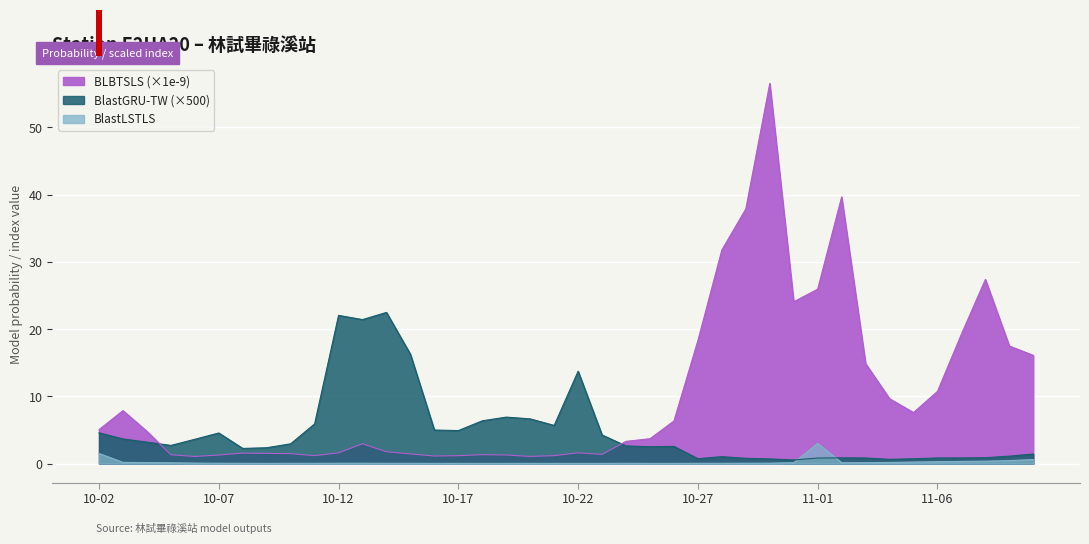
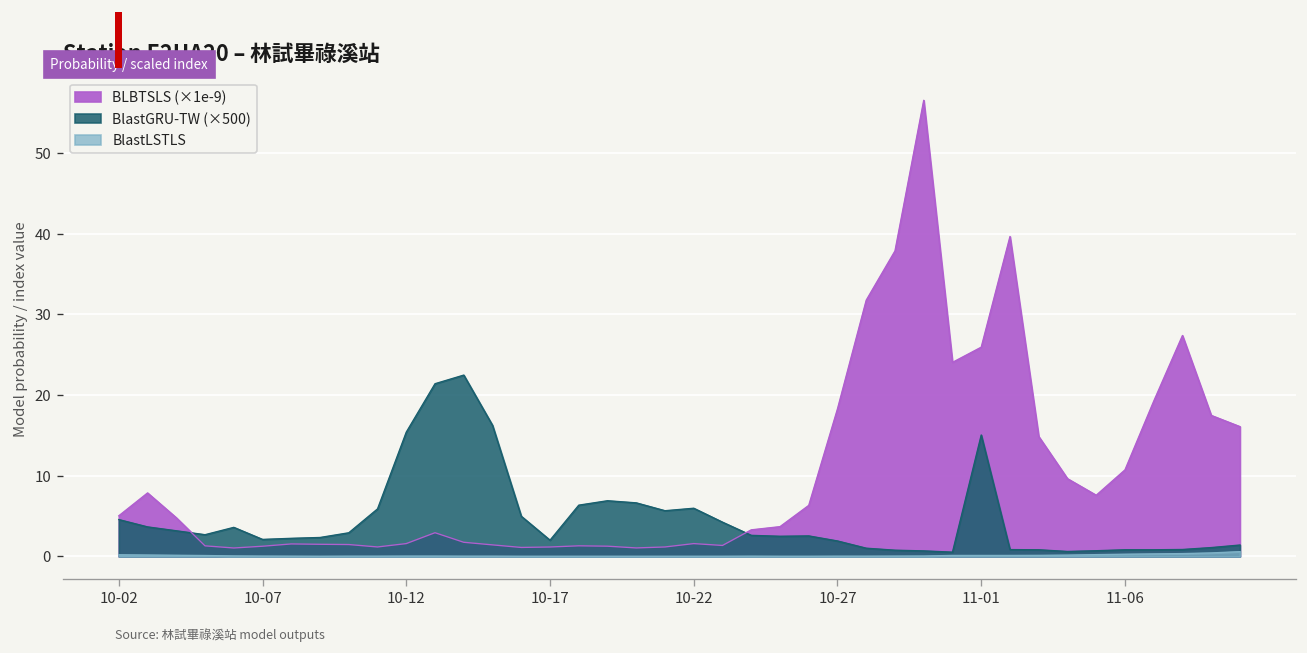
  {
    "BlastLSTLS": {
-     "10-02": 2,
+     "10-02": 0,
      "10-07": 0,
      "10-12": 0,
      "10-17": 0,
      "10-22": 0,
      "10-27": 0,
-     "11-01": 3,
+     "11-01": 0,
      "11-06": 0
    },
    "BLBTSLS (×1e-9)": {
      "10-02": 5,
      "10-07": 1,
      "10-12": 2,
      "10-17": 1,
      "10-22": 2,
      "10-27": 18,
      "11-01": 26,
      "11-06": 11
    },
    "BlastGRU-TW (×500)": {
      "10-02": 5,
-     "10-07": 5,
-     "10-12": 22,
-     "10-17": 5,
-     "10-22": 14,
-     "10-27": 1,
-     "11-01": 1,
+     "10-07": 2,
+     "10-12": 15,
+     "10-17": 2,
+     "10-22": 6,
+     "10-27": 2,
+     "11-01": 15,
      "11-06": 1
    }
  }
